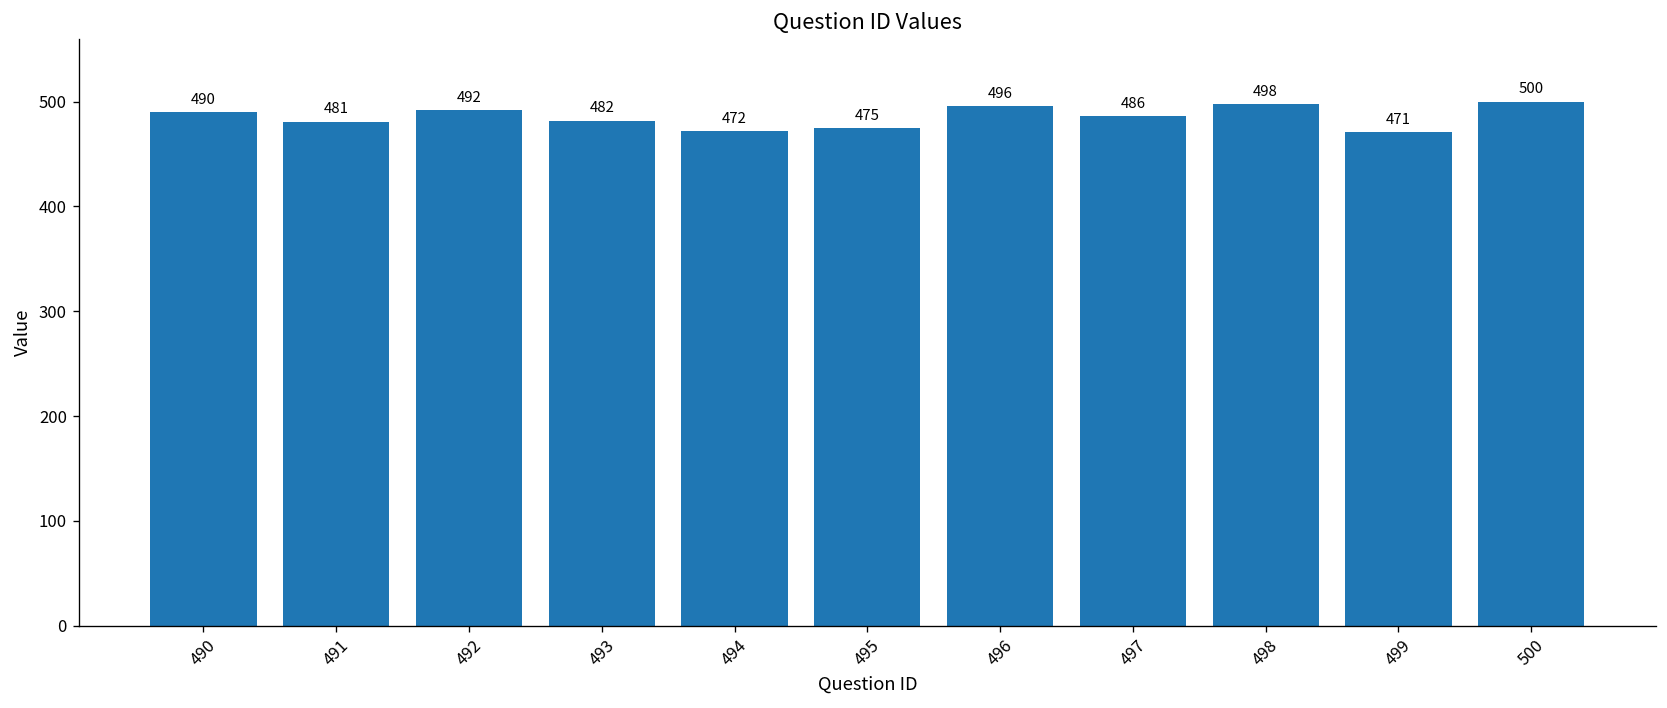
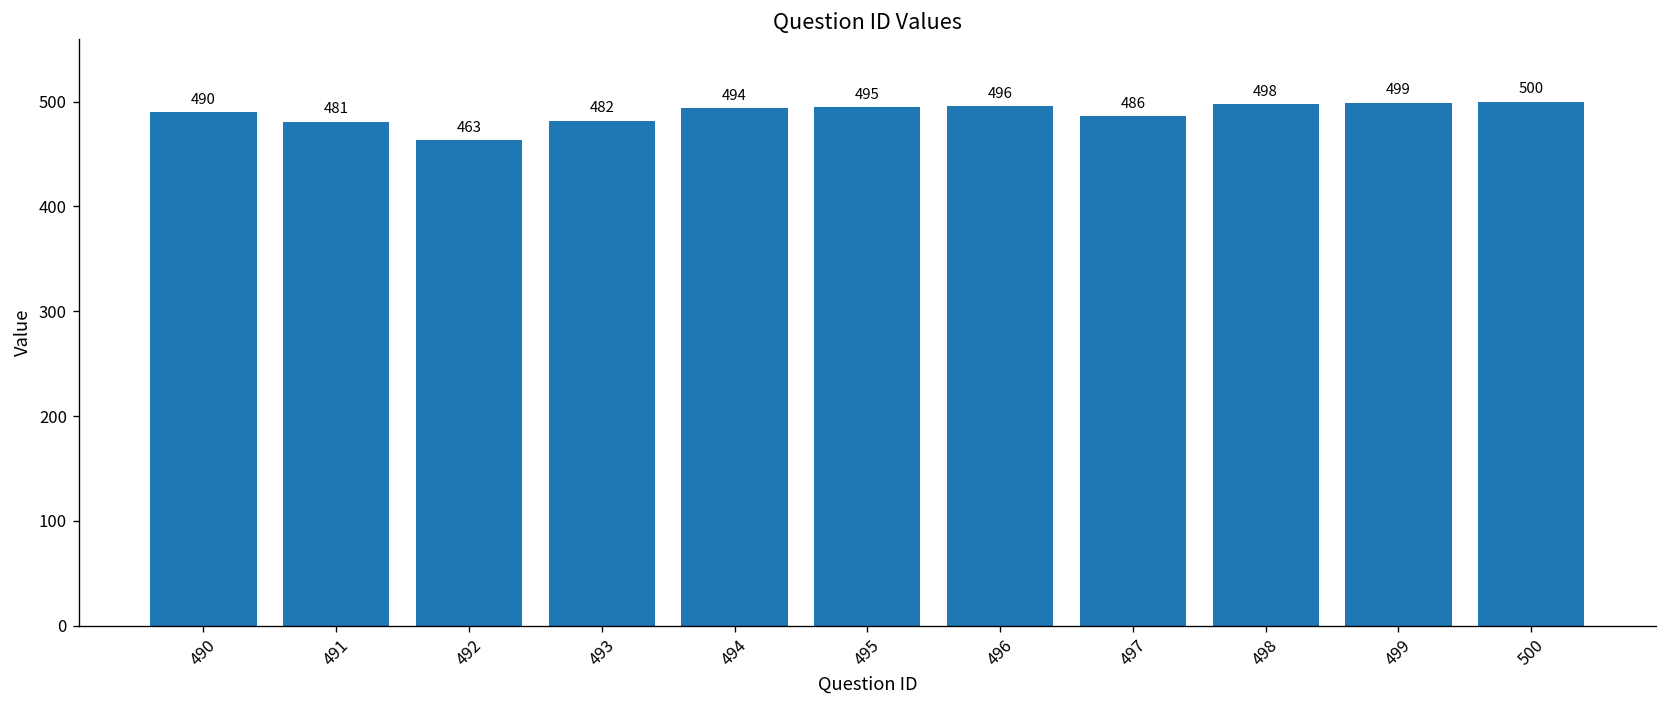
  {
    "490": 490,
    "491": 481,
-   "492": 492,
+   "492": 463,
    "493": 482,
-   "494": 472,
-   "495": 475,
+   "494": 494,
+   "495": 495,
    "496": 496,
    "497": 486,
    "498": 498,
-   "499": 471,
+   "499": 499,
    "500": 500
  }
